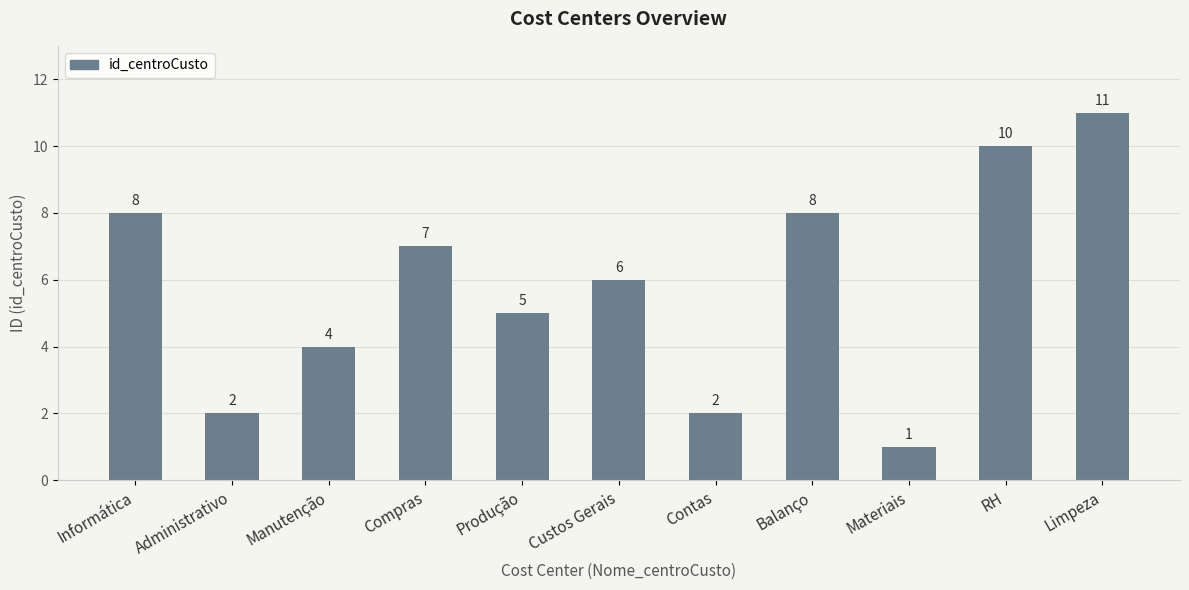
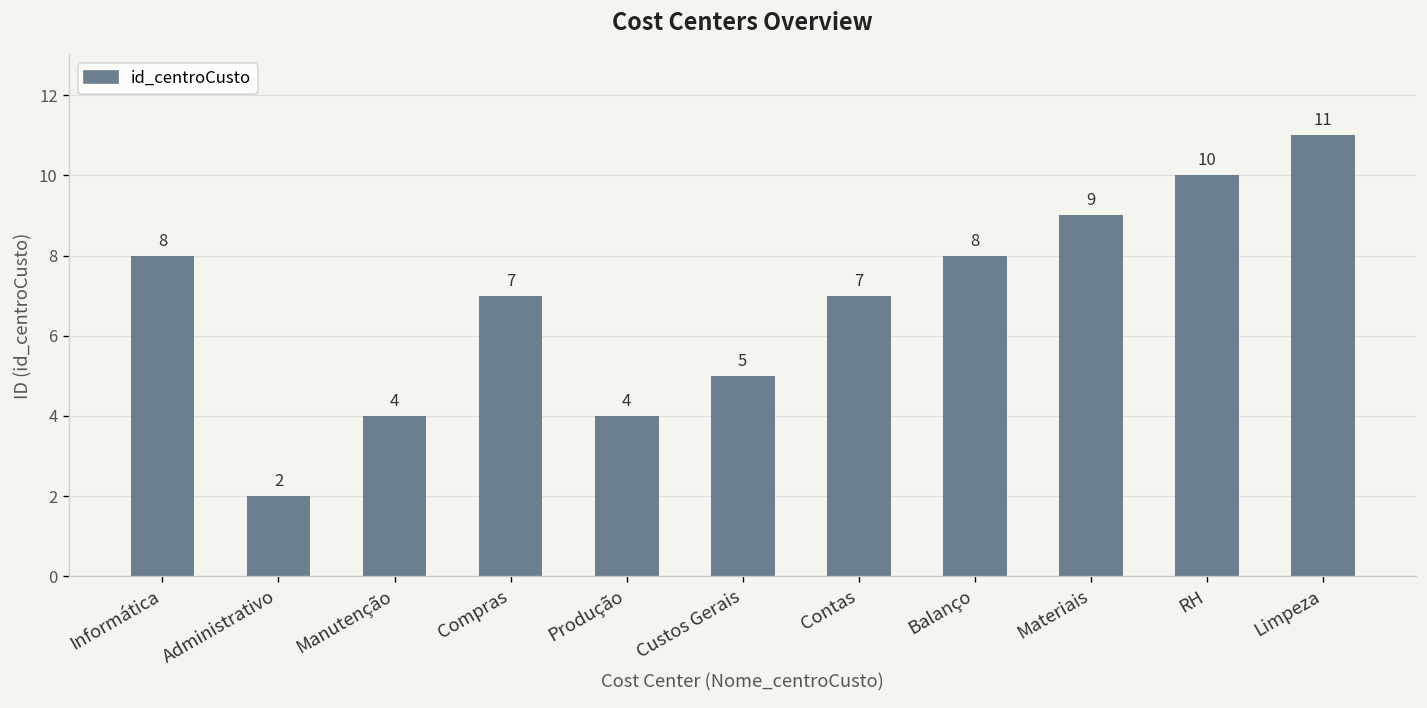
  {
    "Informática": 8,
    "Administrativo": 2,
    "Manutenção": 4,
    "Compras": 7,
-   "Produção": 5,
-   "Custos Gerais": 6,
-   "Contas": 2,
+   "Produção": 4,
+   "Custos Gerais": 5,
+   "Contas": 7,
    "Balanço": 8,
-   "Materiais": 1,
+   "Materiais": 9,
    "RH": 10,
    "Limpeza": 11
  }
